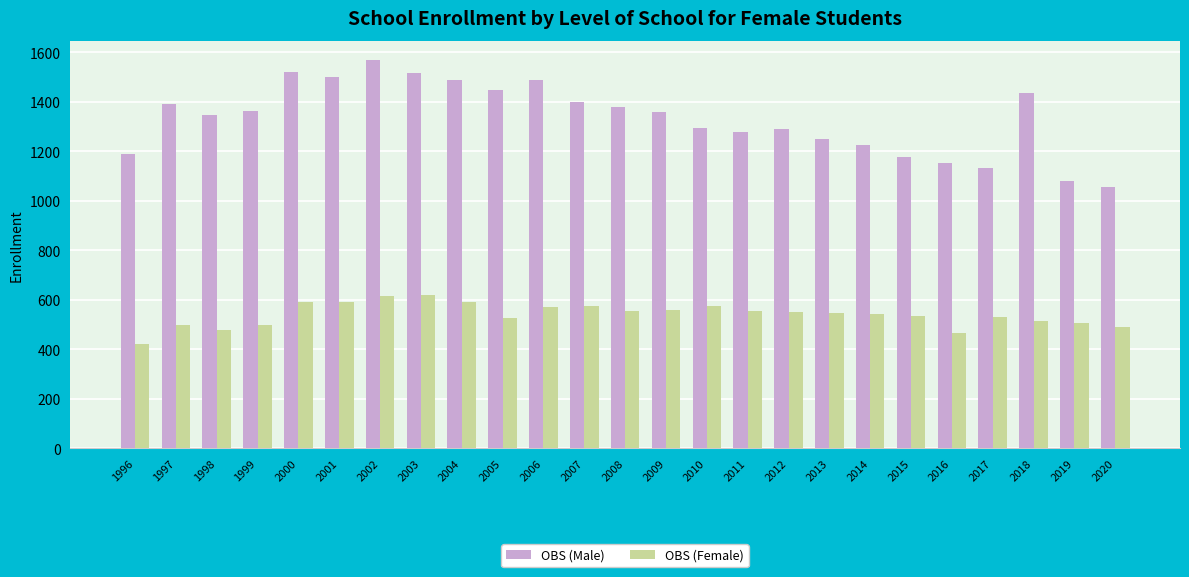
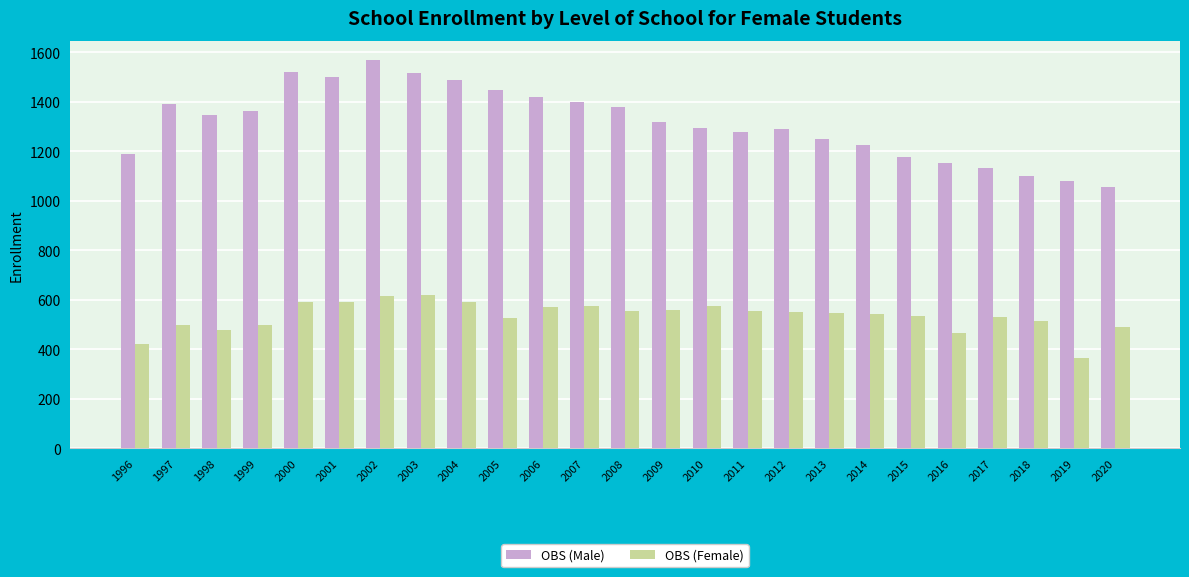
  {
    "OBS (Male)": {
      "1996": 1190,
      "1997": 1390,
      "1998": 1350,
      "1999": 1360,
      "2000": 1520,
      "2001": 1500,
      "2002": 1570,
      "2003": 1510,
      "2004": 1490,
      "2005": 1450,
-     "2006": 1490,
+     "2006": 1420,
      "2007": 1400,
      "2008": 1380,
-     "2009": 1360,
+     "2009": 1320,
      "2010": 1290,
      "2011": 1280,
      "2012": 1290,
      "2013": 1250,
      "2014": 1220,
      "2015": 1180,
      "2016": 1150,
      "2017": 1130,
-     "2018": 1430,
+     "2018": 1100,
      "2019": 1080,
      "2020": 1050
    },
    "OBS (Female)": {
      "1996": 420,
      "1997": 500,
      "1998": 480,
      "1999": 500,
      "2000": 590,
      "2001": 590,
      "2002": 610,
      "2003": 620,
      "2004": 590,
      "2005": 530,
      "2006": 570,
      "2007": 570,
      "2008": 550,
      "2009": 560,
      "2010": 570,
      "2011": 550,
      "2012": 550,
      "2013": 550,
      "2014": 540,
      "2015": 530,
      "2016": 470,
      "2017": 530,
      "2018": 510,
-     "2019": 500,
+     "2019": 370,
      "2020": 490
    }
  }
